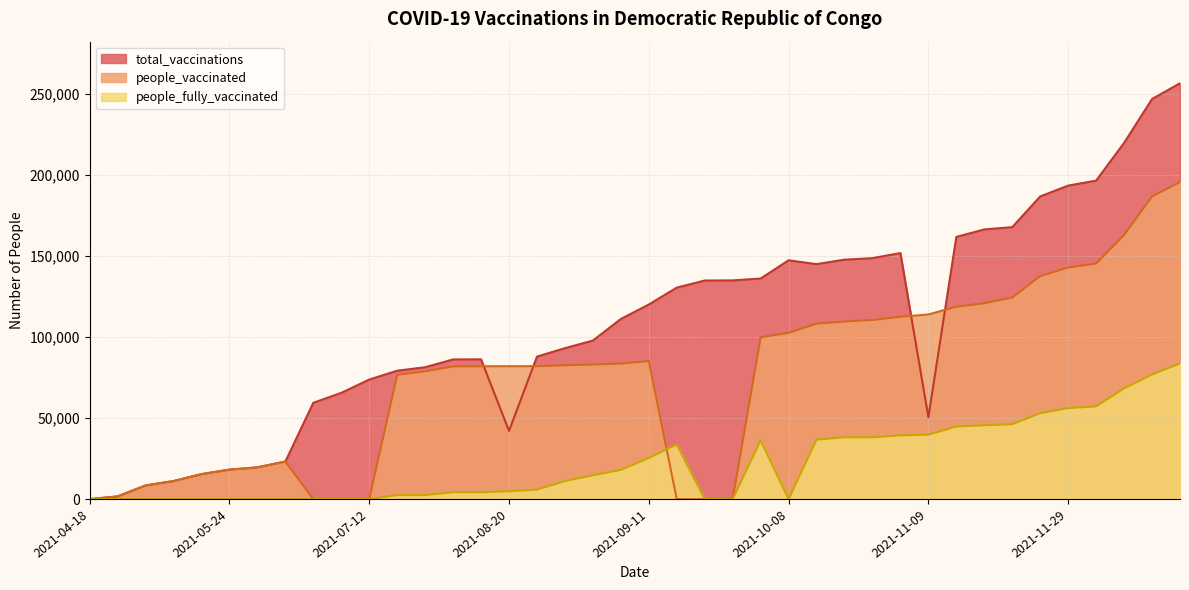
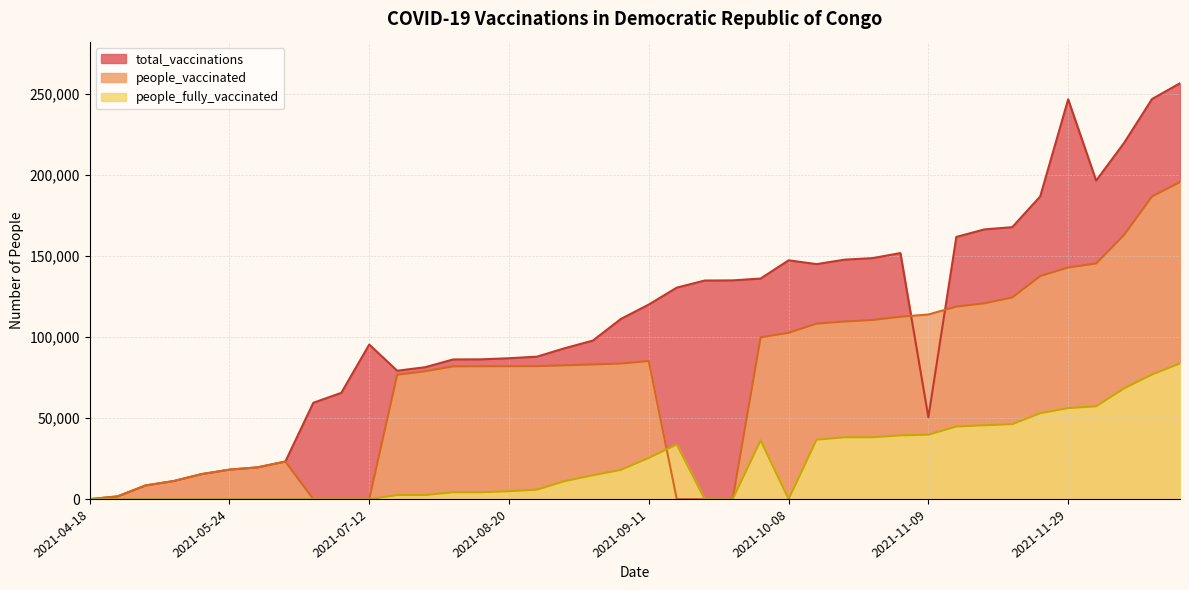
  {
    "total_vaccinations": {
-     "2021-07-12": "74,000",
-     "2021-08-20": "42,000",
+     "2021-07-12": "95,000",
+     "2021-08-20": "87,000",
      "2021-09-11": "120,000",
      "2021-10-08": "147,000",
      "2021-11-09": "50,000",
-     "2021-11-29": "193,000"
+     "2021-11-29": "247,000"
    }
  }
